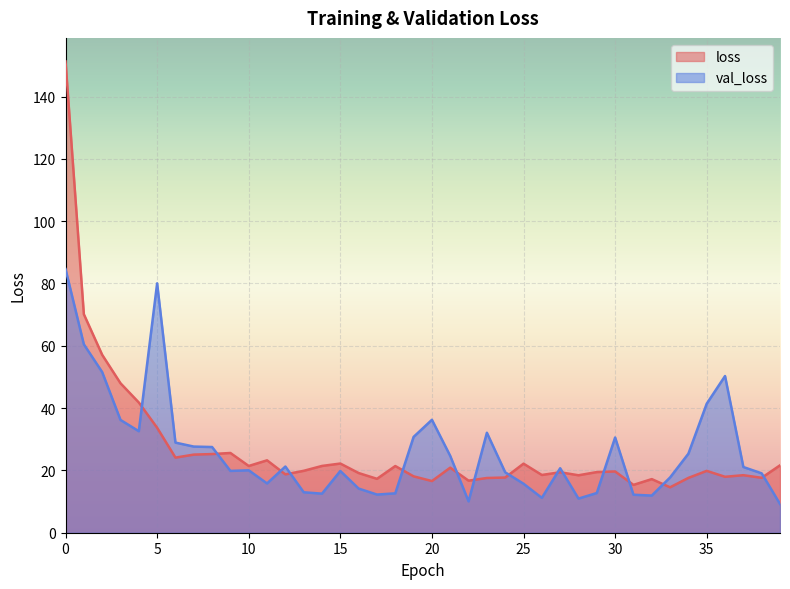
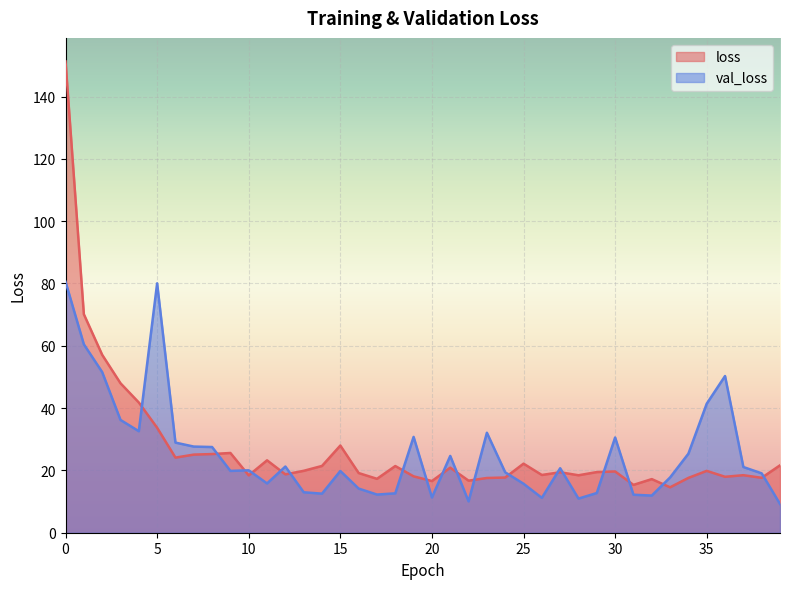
  {
    "loss": {
      "0": 151,
      "5": 34,
-     "10": 21,
-     "15": 22,
+     "10": 18,
+     "15": 28,
      "20": 17,
      "25": 22,
      "30": 20,
      "35": 20
    },
    "val_loss": {
-     "0": 85,
+     "0": 81,
      "5": 80,
      "10": 20,
      "15": 20,
-     "20": 36,
+     "20": 11,
      "25": 16,
      "30": 31,
      "35": 41
    }
  }
